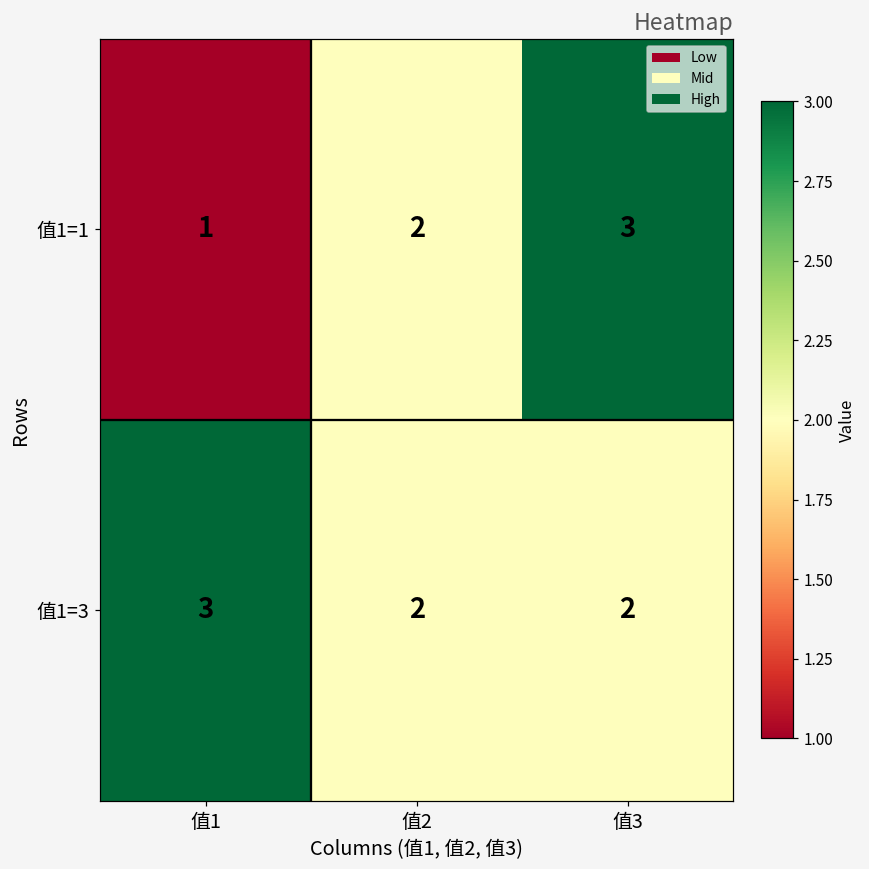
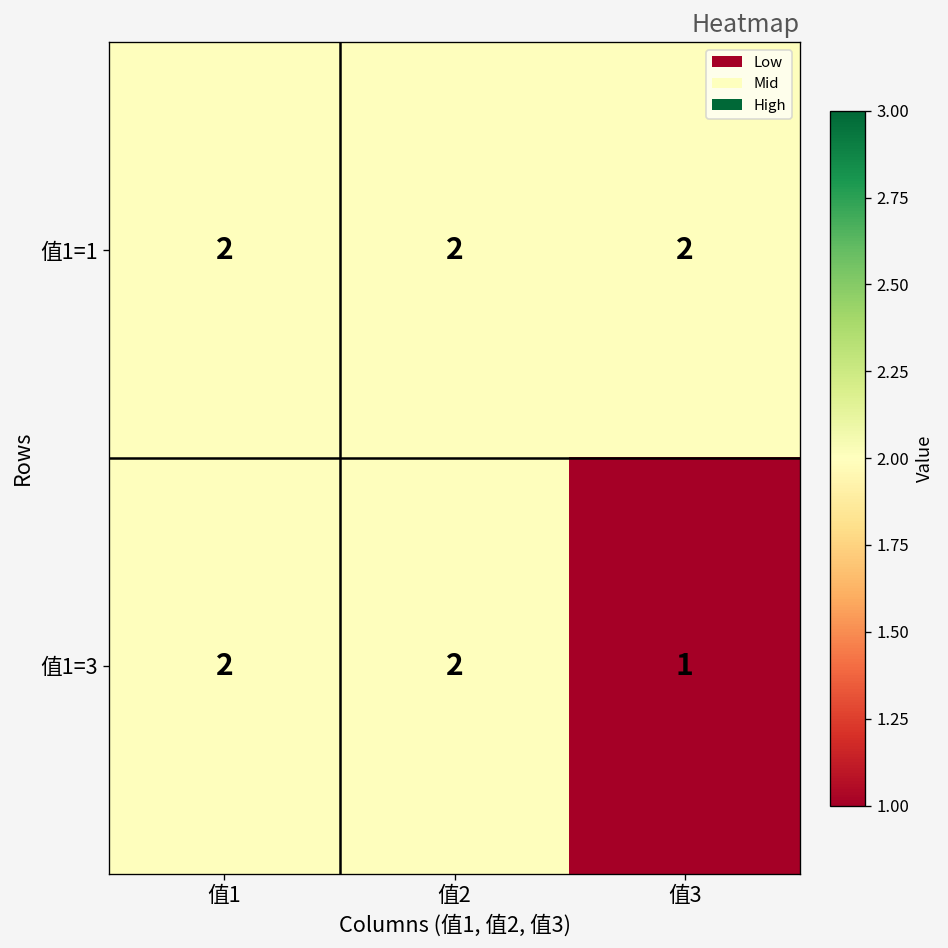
  {
    "值1=1": {
-     "值1": 1,
+     "值1": 2,
      "值2": 2,
-     "值3": 3
+     "值3": 2
    },
    "值1=3": {
-     "值1": 3,
+     "值1": 2,
      "值2": 2,
-     "值3": 2
+     "值3": 1
    }
  }
